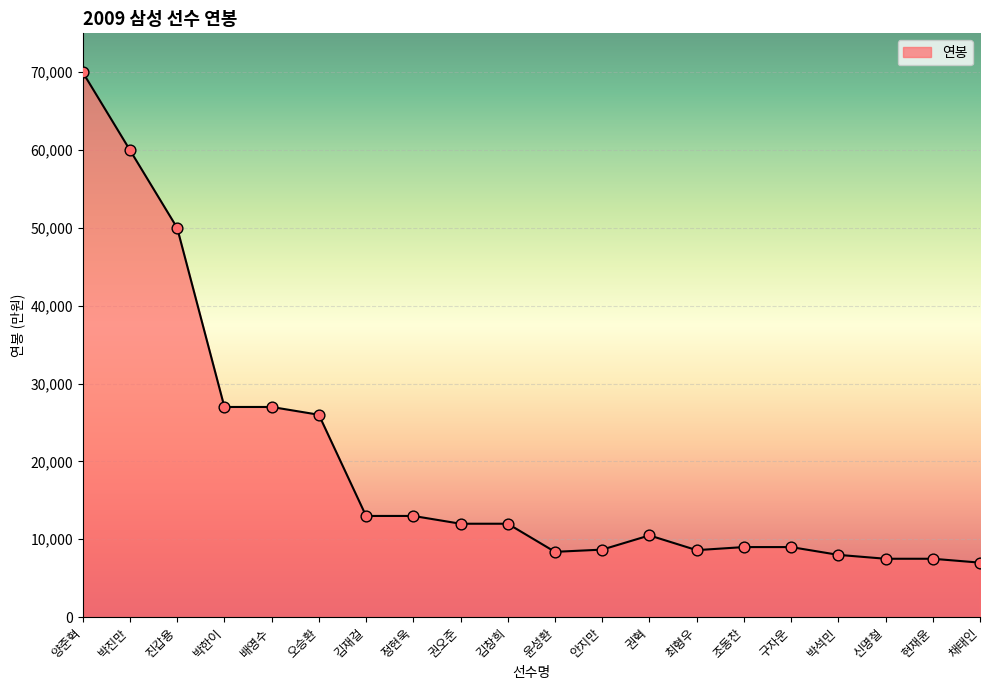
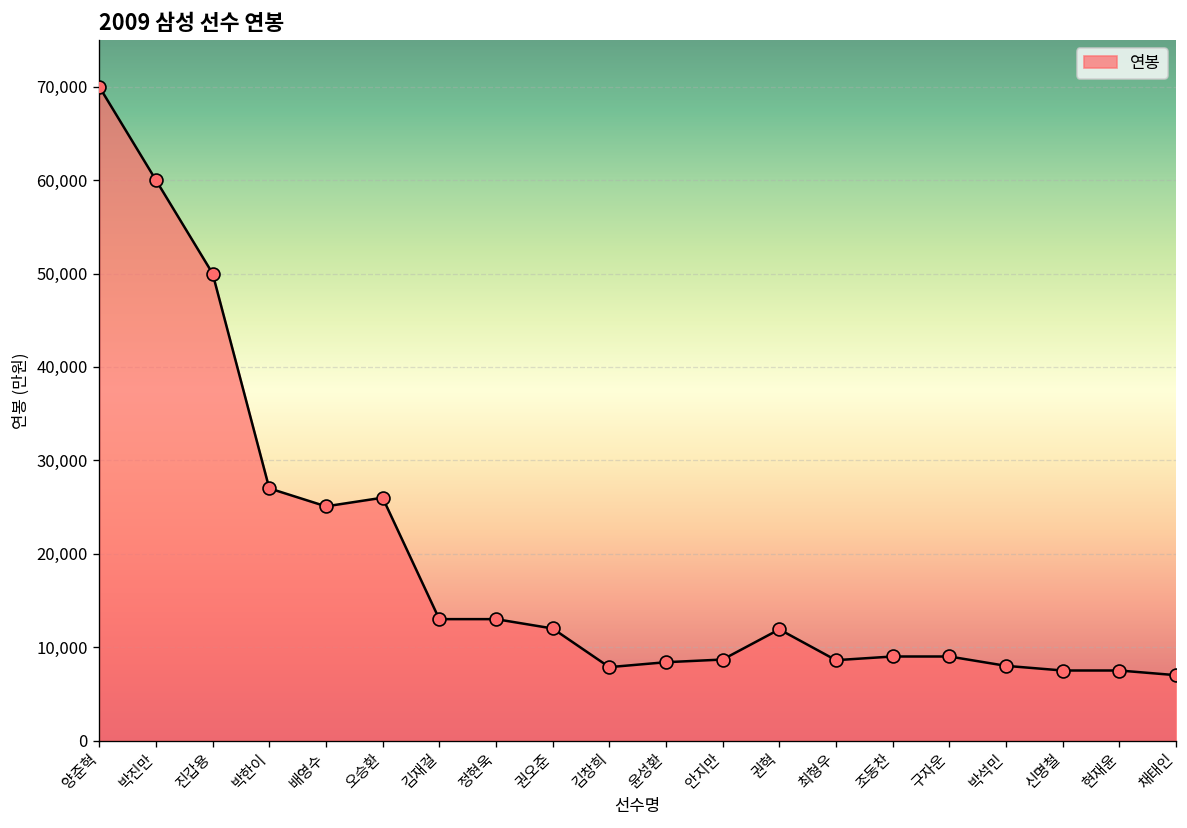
  {
    "양준혁": "70,000",
    "박진만": "60,000",
    "진갑용": "50,000",
    "박한이": "27,000",
-   "배영수": "27,000",
+   "배영수": "25,000",
    "오승환": "26,000",
    "김재걸": "13,000",
    "정현욱": "13,000",
    "권오준": "12,000",
-   "김창희": "12,000",
+   "김창희": "8,000",
    "윤성환": "8,000",
    "안지만": "9,000",
-   "권혁": "11,000",
+   "권혁": "12,000",
    "최형우": "9,000",
    "조동찬": "9,000",
    "구자운": "9,000",
    "박석민": "8,000",
    "신명철": "8,000",
    "현재윤": "8,000",
    "채태인": "7,000"
  }
